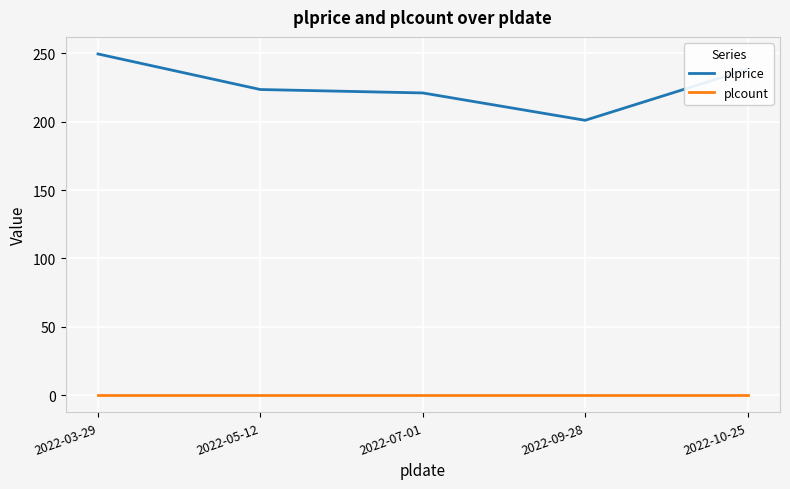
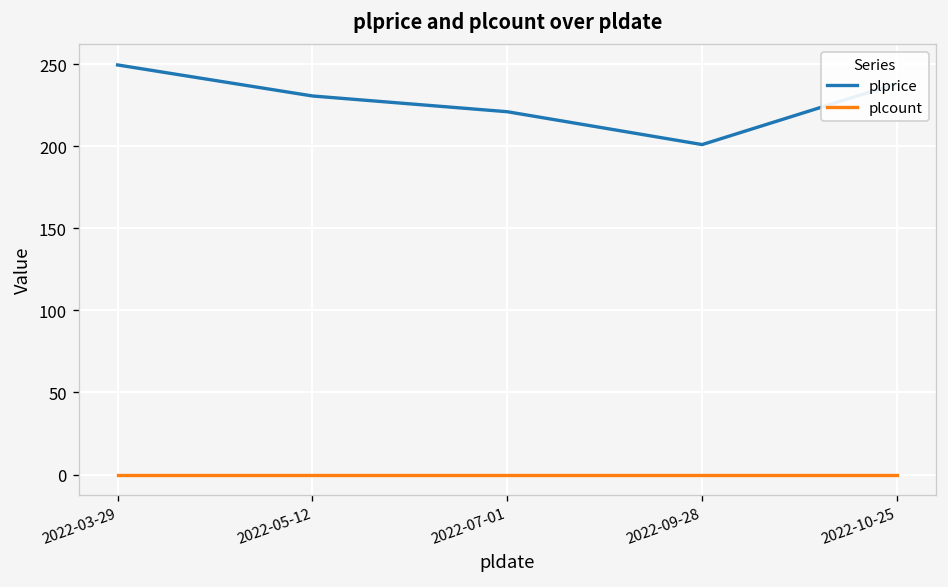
  {
    "plprice": {
      "2022-03-29": 250,
-     "2022-05-12": 224,
+     "2022-05-12": 231,
      "2022-07-01": 221,
      "2022-09-28": 201
    },
    "plcount": {
      "2022-03-29": 0,
      "2022-05-12": 0,
      "2022-07-01": 0,
      "2022-09-28": 0,
      "2022-10-25": 0
    }
  }
